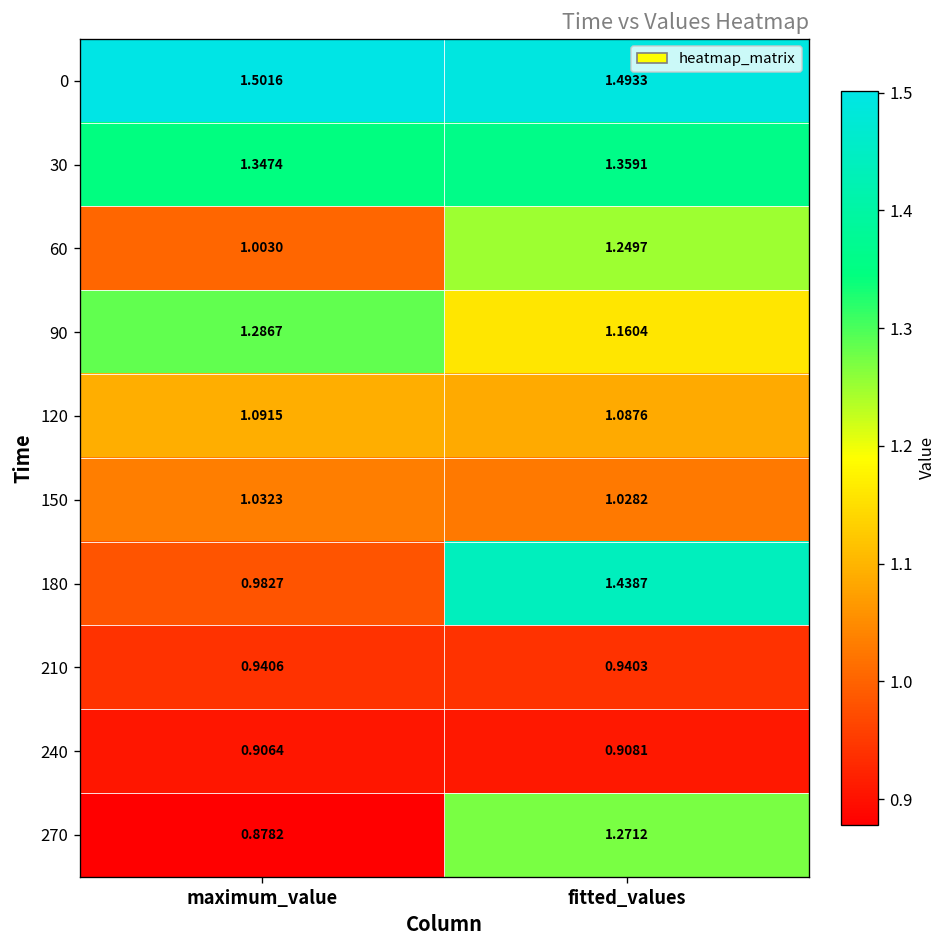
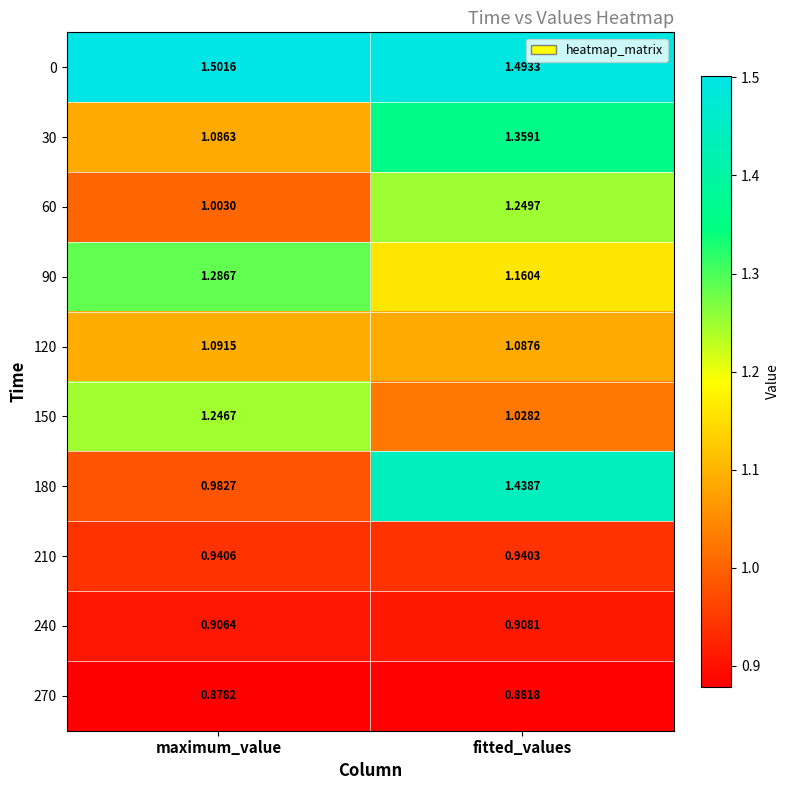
  {
    "0": {
      "maximum_value": 1.5016
    },
    "30": {
-     "maximum_value": 1.3474,
+     "maximum_value": 1.0863,
      "fitted_values": 1.3591
    },
    "60": {
      "maximum_value": 1.0030,
      "fitted_values": 1.2497
    },
    "90": {
      "maximum_value": 1.2867,
      "fitted_values": 1.1604
    },
    "120": {
      "maximum_value": 1.0915,
      "fitted_values": 1.0876
    },
    "150": {
-     "maximum_value": 1.0323,
+     "maximum_value": 1.2467,
      "fitted_values": 1.0282
    },
    "180": {
      "maximum_value": 0.9827,
      "fitted_values": 1.4387
    },
    "210": {
      "maximum_value": 0.9406,
      "fitted_values": 0.9403
    },
    "240": {
      "maximum_value": 0.9064,
      "fitted_values": 0.9081
    },
    "270": {
      "maximum_value": 0.8782,
-     "fitted_values": 1.2712
+     "fitted_values": 0.8818
    }
  }
